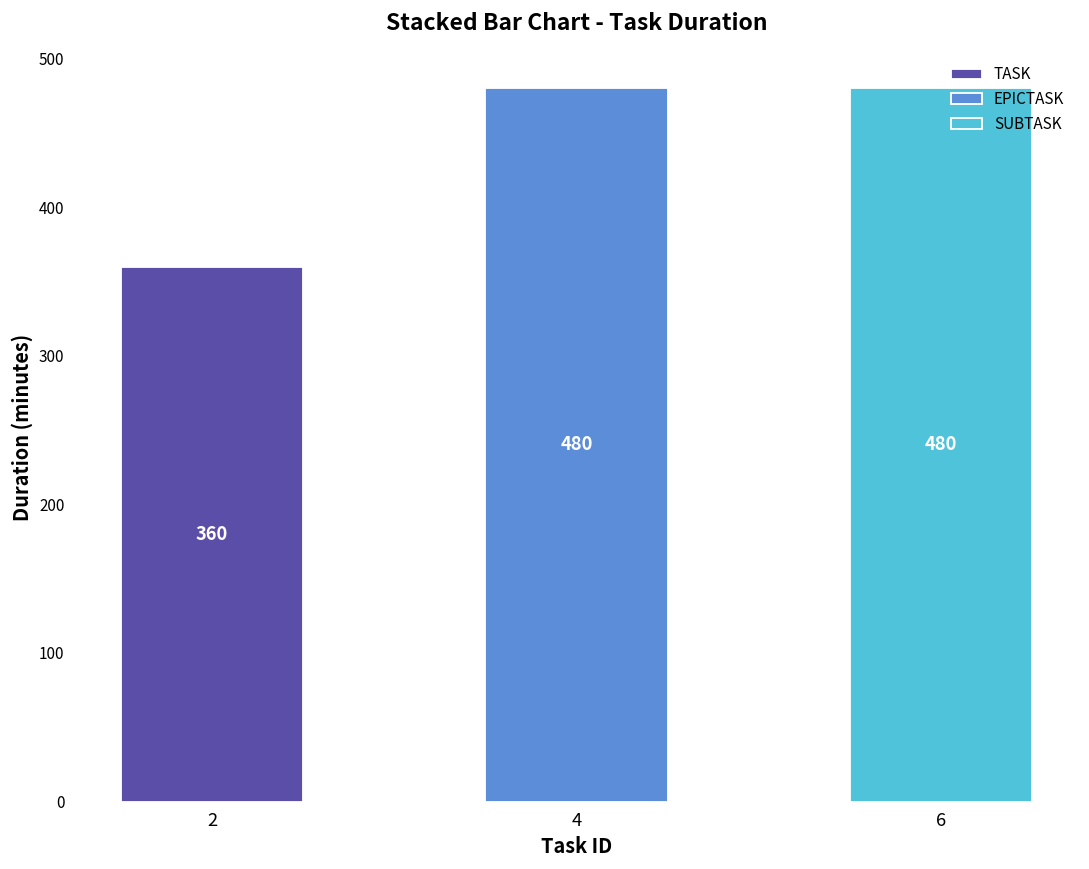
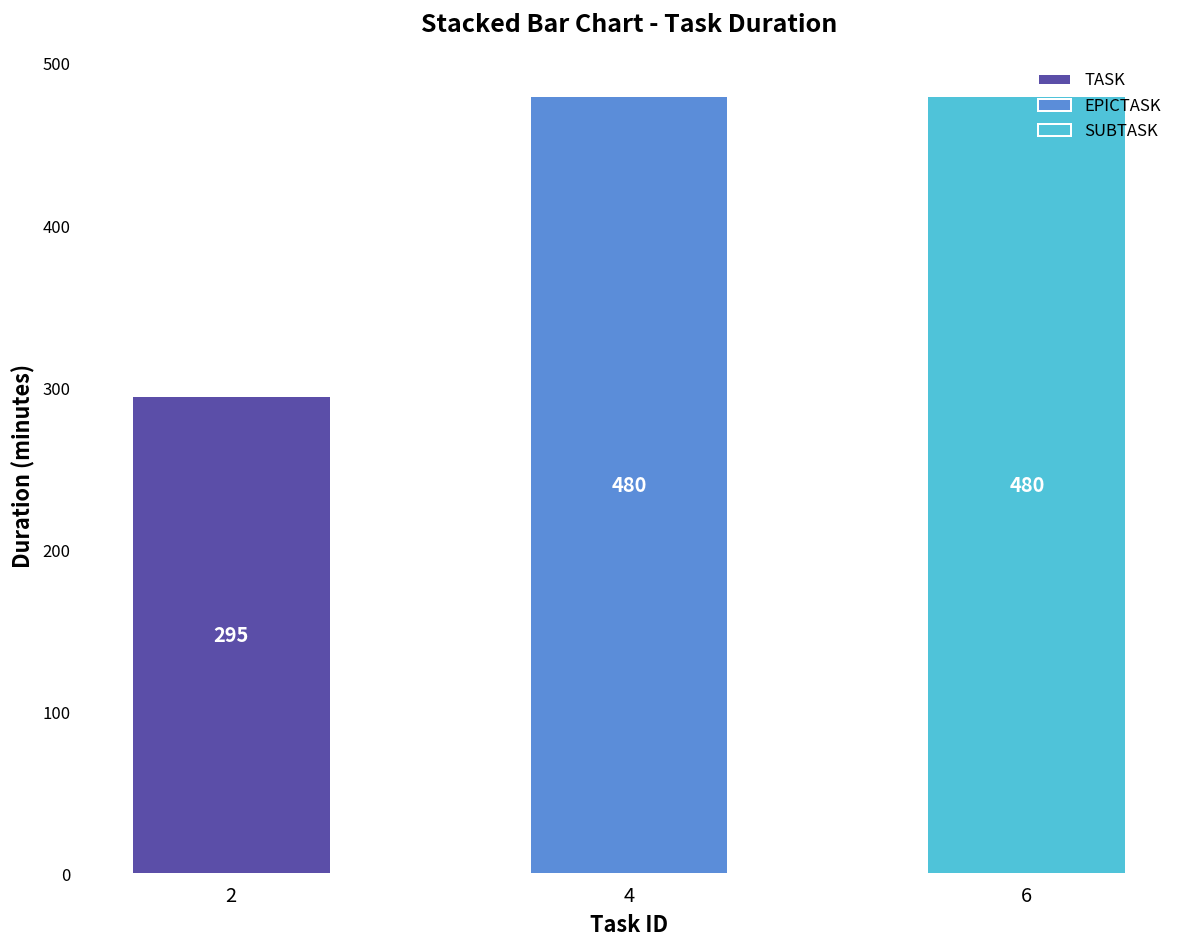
  {
-   "2": 360,
+   "2": 295,
    "4": 480,
    "6": 480
  }
